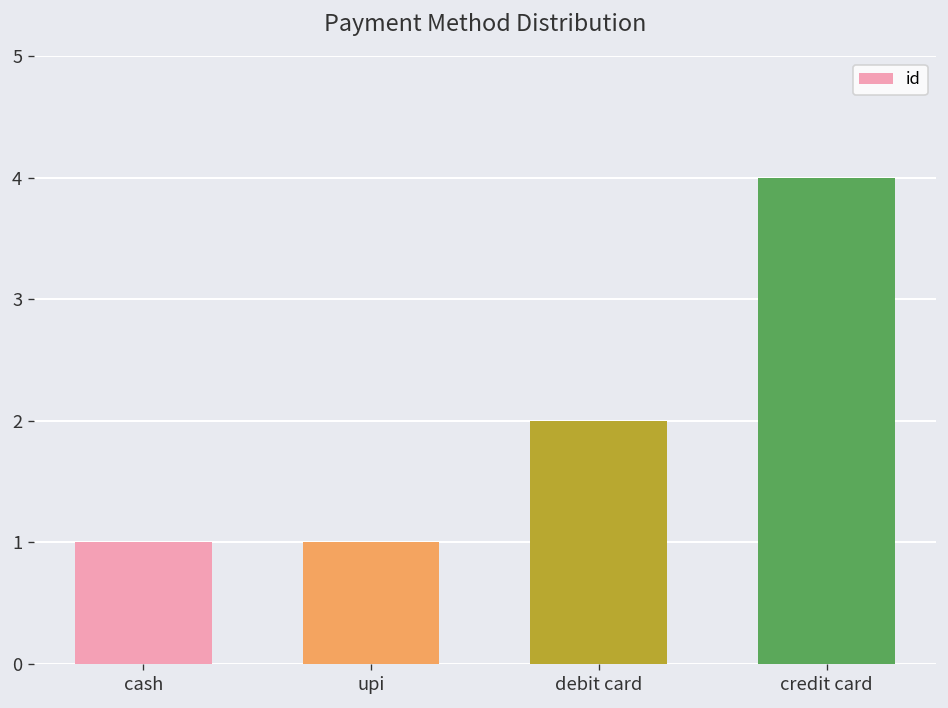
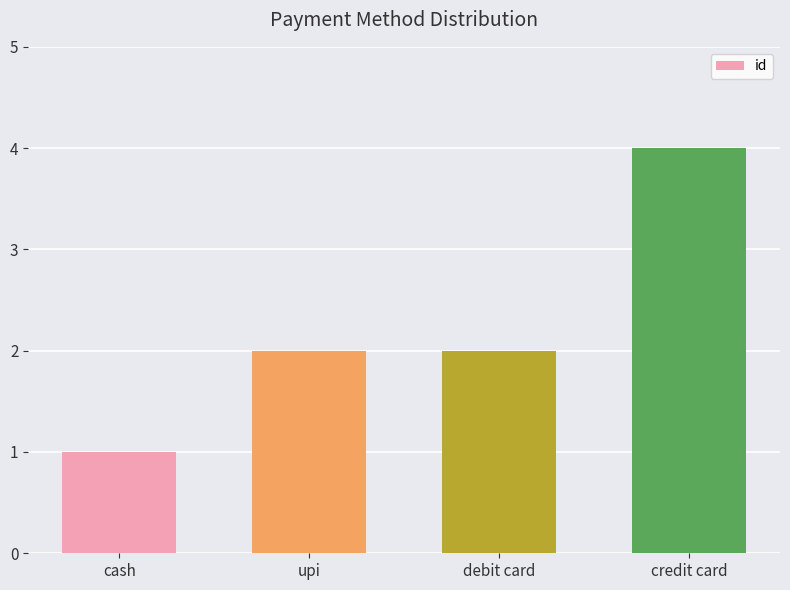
  {
    "cash": 1,
-   "upi": 1,
+   "upi": 2,
    "debit card": 2,
    "credit card": 4
  }
